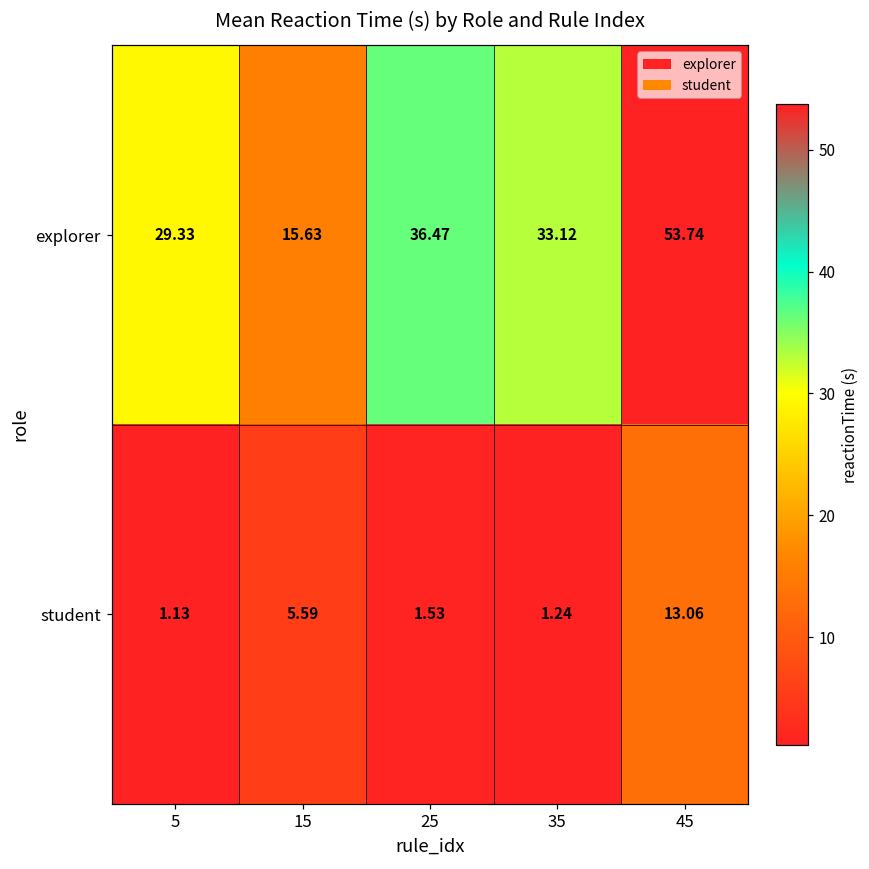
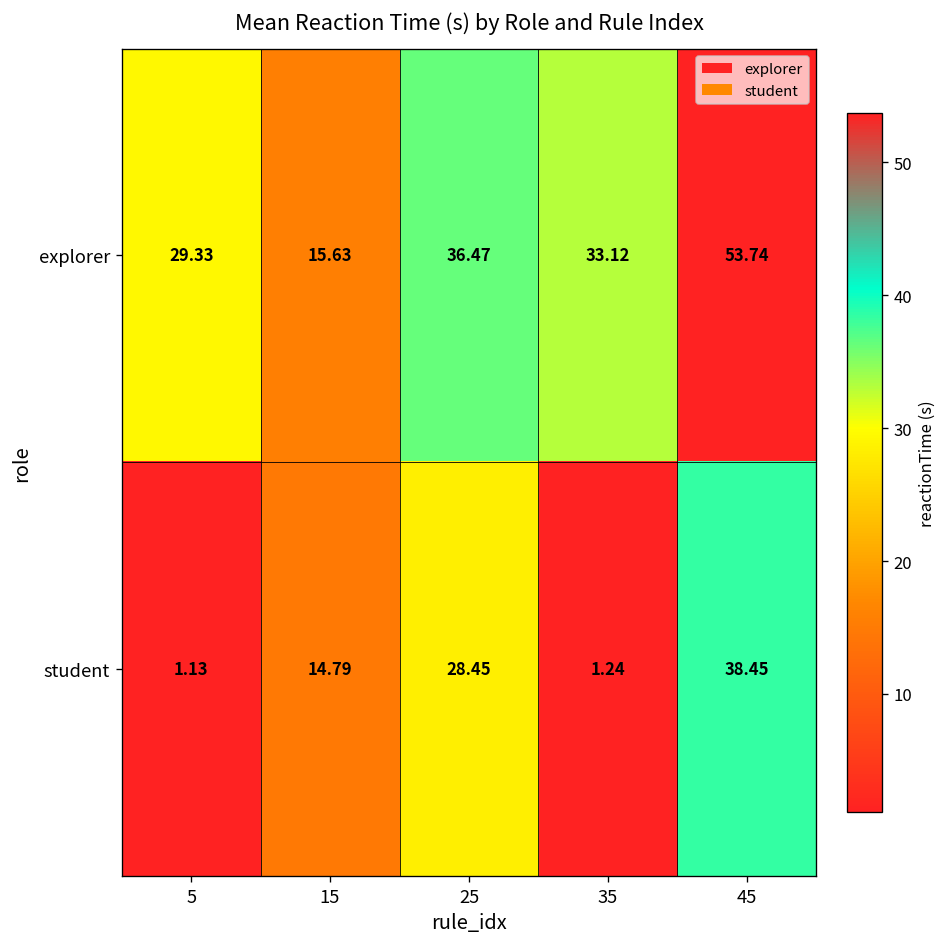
  {
    "explorer": {
      "5": 29.33,
      "15": 15.63,
      "25": 36.47,
      "35": 33.12,
      "45": 53.74
    },
    "student": {
      "5": 1.13,
-     "15": 5.59,
-     "25": 1.53,
+     "15": 14.79,
+     "25": 28.45,
      "35": 1.24,
-     "45": 13.06
+     "45": 38.45
    }
  }
